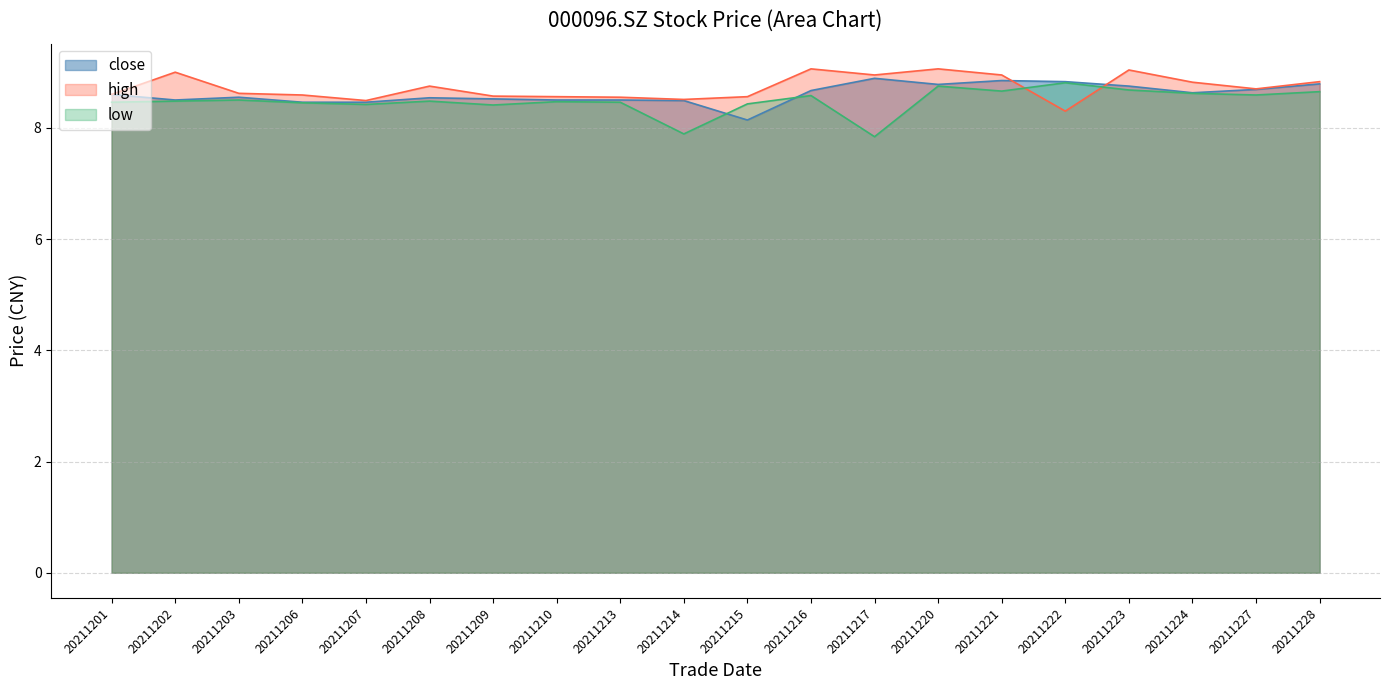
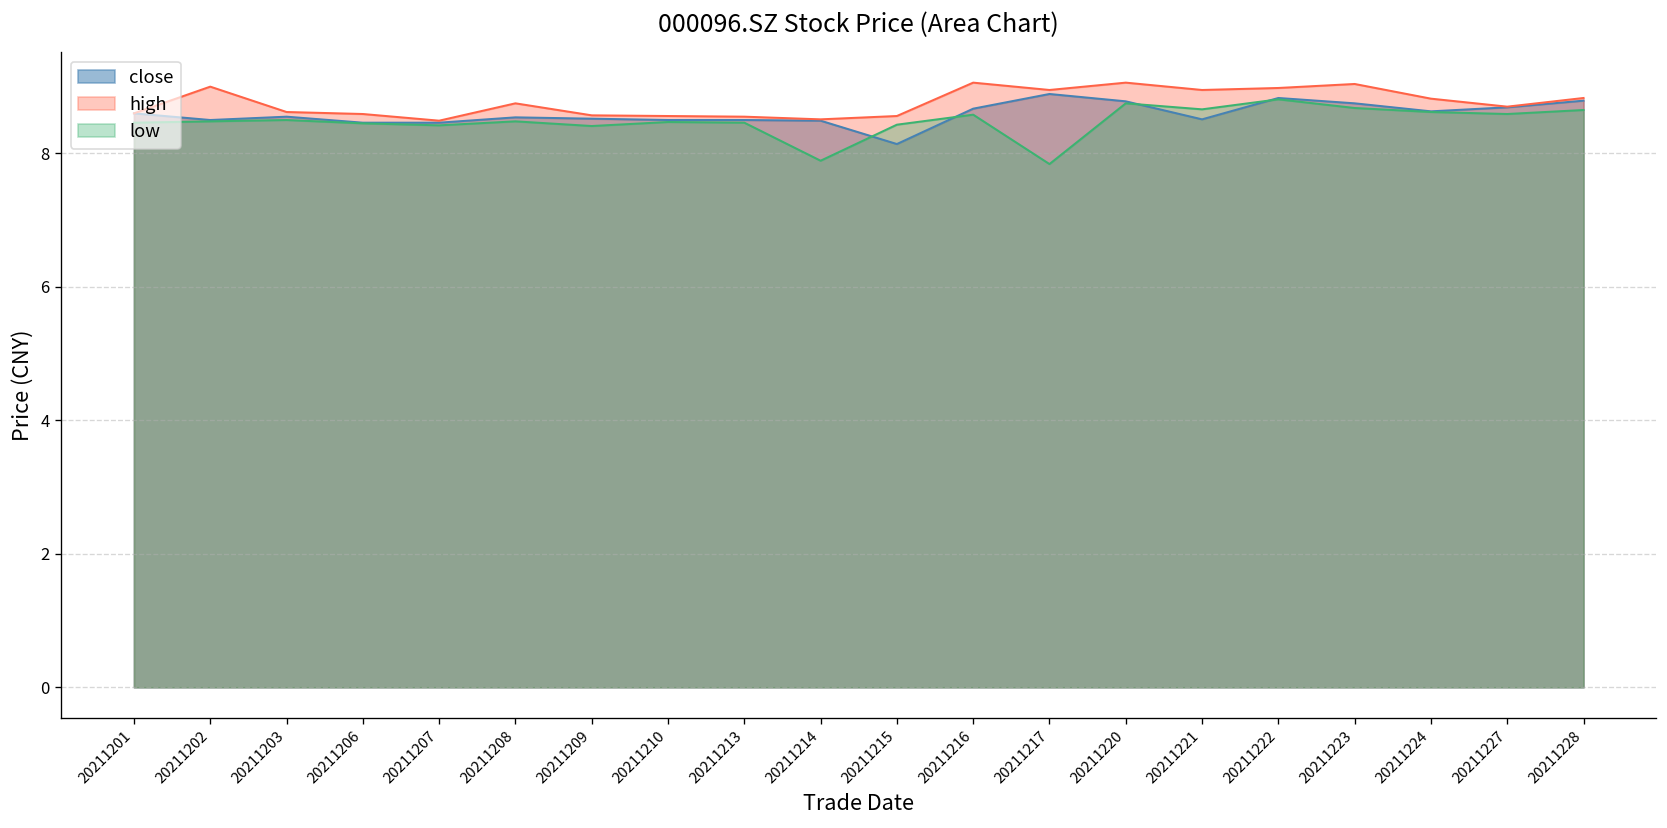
  {
    "close": {
      "20211203": 8.6,
      "20211208": 8.5,
      "20211209": 8.5,
      "20211215": 8.1,
      "20211216": 8.7,
      "20211217": 8.9,
-     "20211221": 8.9,
+     "20211221": 8.5,
      "20211223": 8.8
    },
    "high": {
      "20211202": 9.0,
      "20211203": 8.6,
      "20211206": 8.6,
      "20211208": 8.8,
      "20211209": 8.6,
      "20211210": 8.6,
      "20211213": 8.6,
      "20211215": 8.6,
      "20211216": 9.1,
      "20211217": 9.0,
      "20211220": 9.1,
      "20211221": 9.0,
-     "20211222": 8.3,
+     "20211222": 9.0,
      "20211223": 9.0,
      "20211224": 8.8
    },
    "low": {
      "20211203": 8.5,
      "20211208": 8.5,
      "20211209": 8.4,
      "20211214": 7.9,
      "20211215": 8.4,
      "20211216": 8.6,
      "20211217": 7.8,
      "20211221": 8.7,
      "20211223": 8.7,
      "20211227": 8.6,
      "20211228": 8.7
    }
  }
